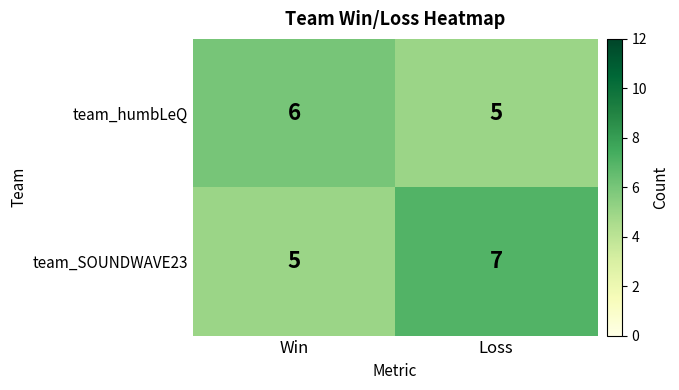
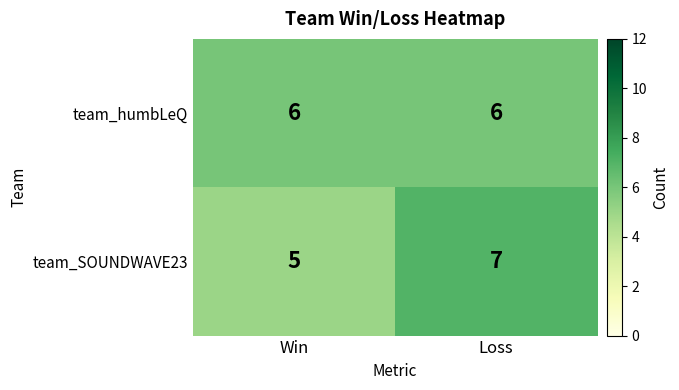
  {
    "team_humbLeQ": {
      "Win": 6,
-     "Loss": 5
+     "Loss": 6
    },
    "team_SOUNDWAVE23": {
      "Win": 5,
      "Loss": 7
    }
  }
